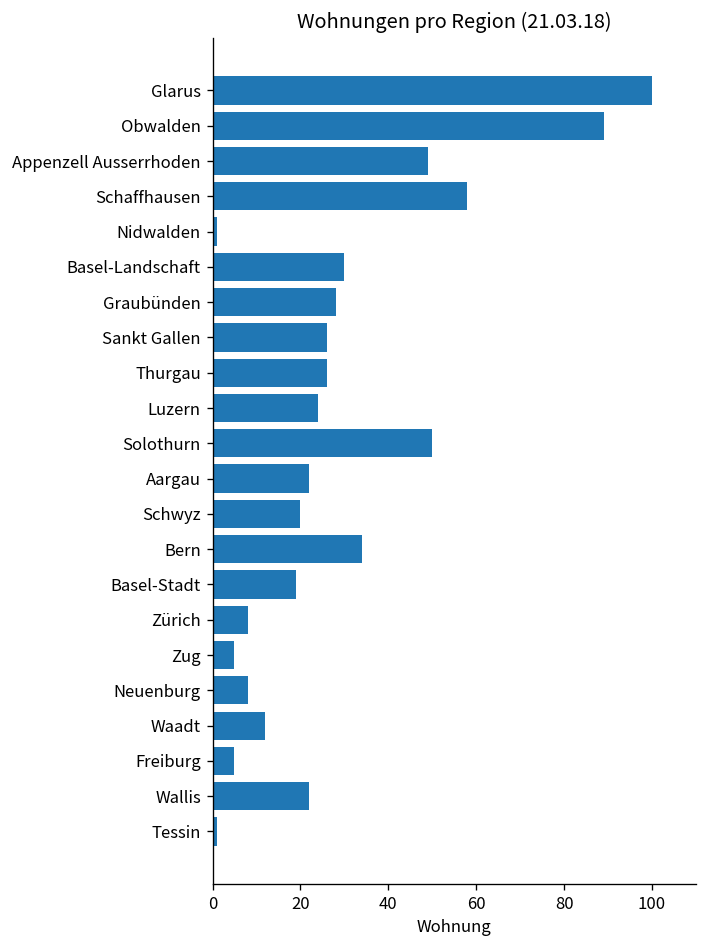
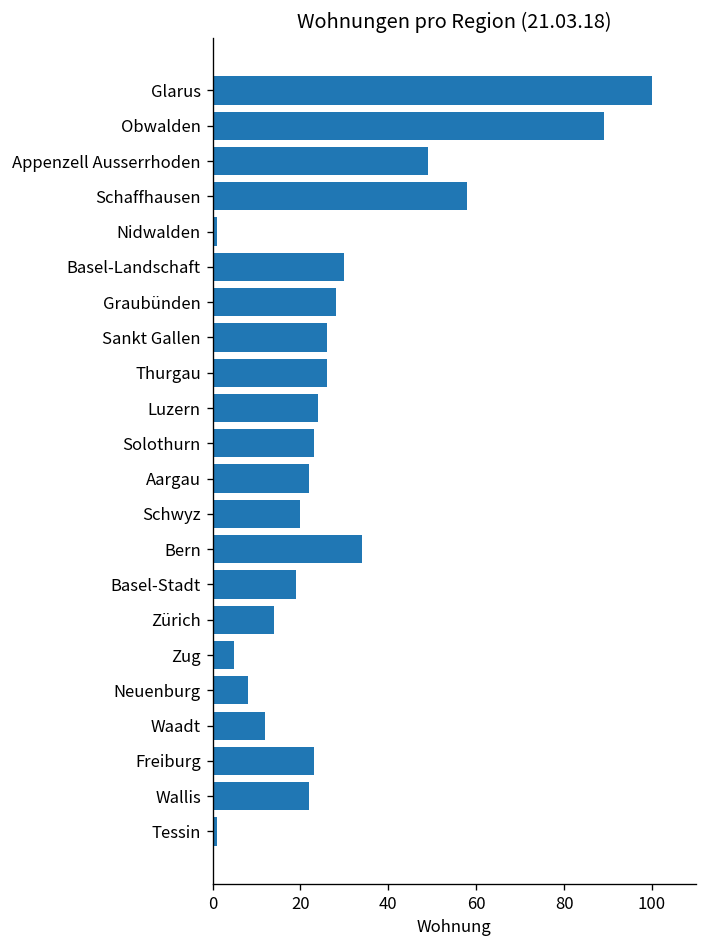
  {
    "Glarus": 100,
    "Obwalden": 89,
    "Appenzell Ausserrhoden": 49,
    "Schaffhausen": 58,
    "Nidwalden": 1,
    "Basel-Landschaft": 30,
    "Graubünden": 28,
    "Sankt Gallen": 26,
    "Thurgau": 26,
    "Luzern": 24,
-   "Solothurn": 50,
+   "Solothurn": 23,
    "Aargau": 22,
    "Schwyz": 20,
    "Bern": 34,
    "Basel-Stadt": 19,
-   "Zürich": 8,
+   "Zürich": 14,
    "Zug": 5,
    "Neuenburg": 8,
    "Waadt": 12,
-   "Freiburg": 5,
+   "Freiburg": 23,
    "Wallis": 22,
    "Tessin": 1
  }
